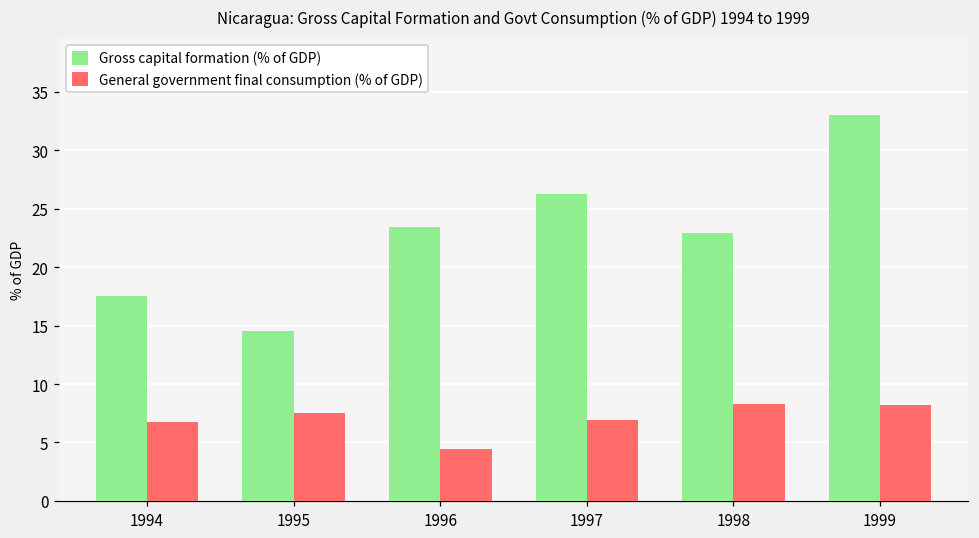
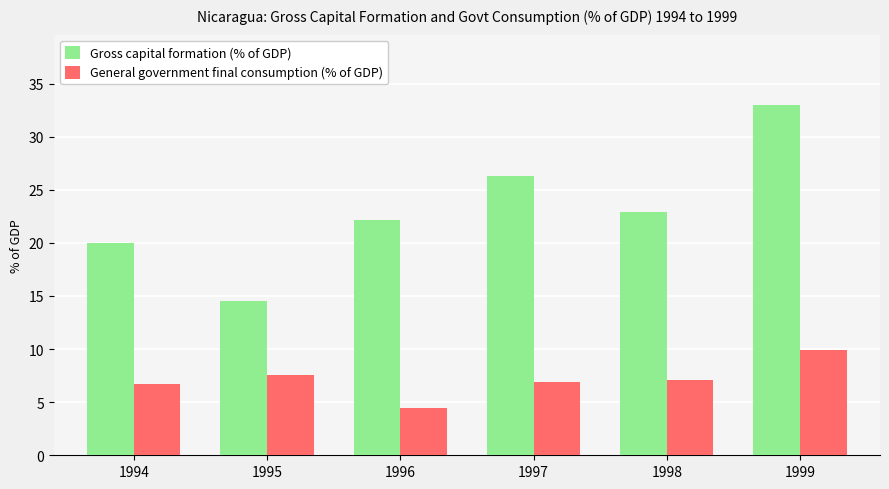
  {
    "Gross capital formation (% of GDP)": {
-     "1994": 17.5,
+     "1994": 20.0,
      "1995": 14.5,
-     "1996": 23.5,
+     "1996": 22.2,
      "1997": 26.3,
      "1998": 22.9,
      "1999": 33.0
    },
    "General government final consumption (% of GDP)": {
      "1994": 6.7,
      "1995": 7.5,
      "1996": 4.4,
      "1997": 6.9,
-     "1998": 8.3,
-     "1999": 8.2
+     "1998": 7.1,
+     "1999": 9.9
    }
  }
